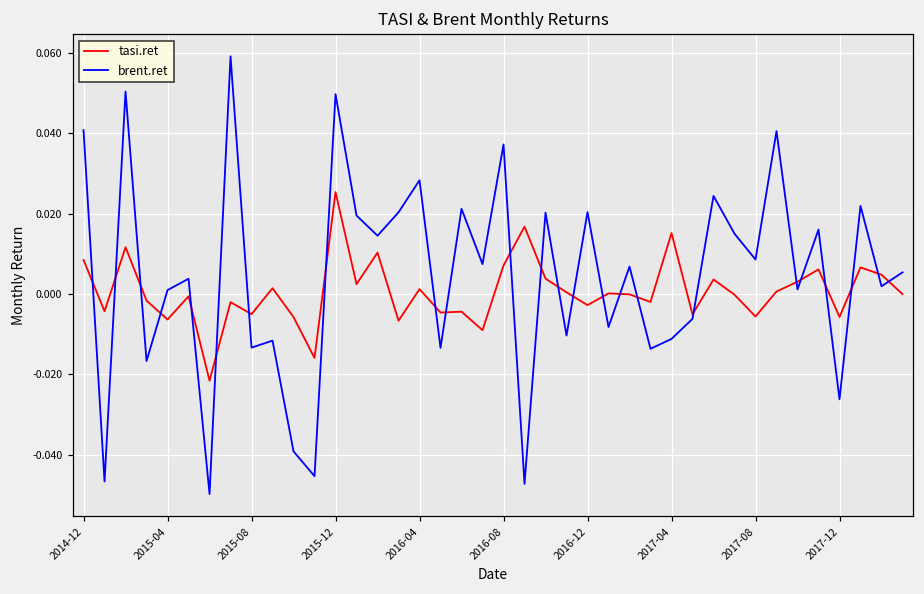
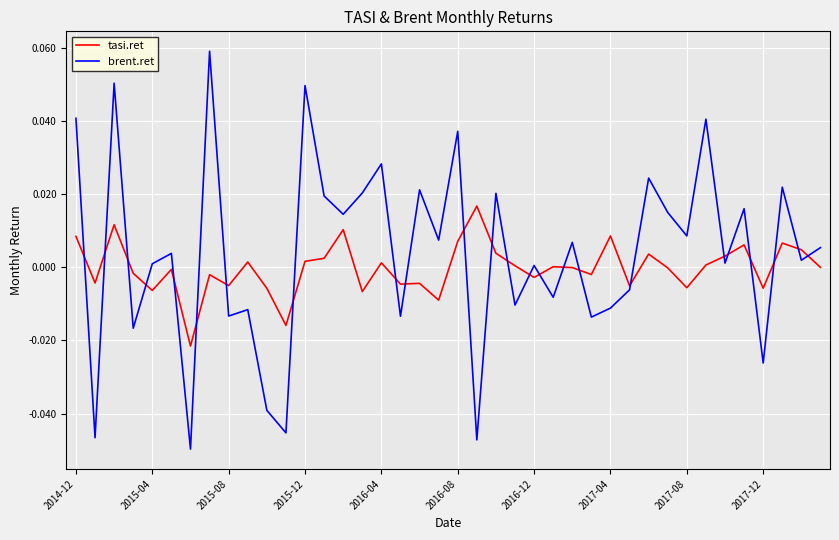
  {
    "tasi.ret": {
      "2014-12": 0.008,
      "2015-04": -0.006,
      "2015-08": -0.005,
-     "2015-12": 0.025,
+     "2015-12": 0.002,
      "2016-04": 0.001,
      "2016-08": 0.007,
      "2016-12": -0.003,
-     "2017-04": 0.015,
+     "2017-04": 0.009,
      "2017-08": -0.006,
      "2017-12": -0.006
    },
    "brent.ret": {
      "2014-12": 0.041,
      "2015-04": 0.001,
      "2015-08": -0.013,
      "2015-12": 0.050,
      "2016-04": 0.028,
      "2016-08": 0.037,
-     "2016-12": 0.020,
+     "2016-12": 0.000,
      "2017-04": -0.011,
      "2017-08": 0.009,
      "2017-12": -0.026
    }
  }
